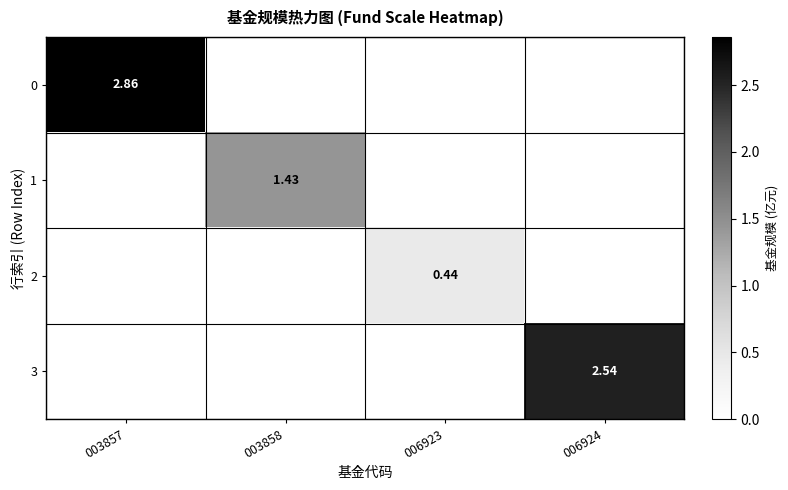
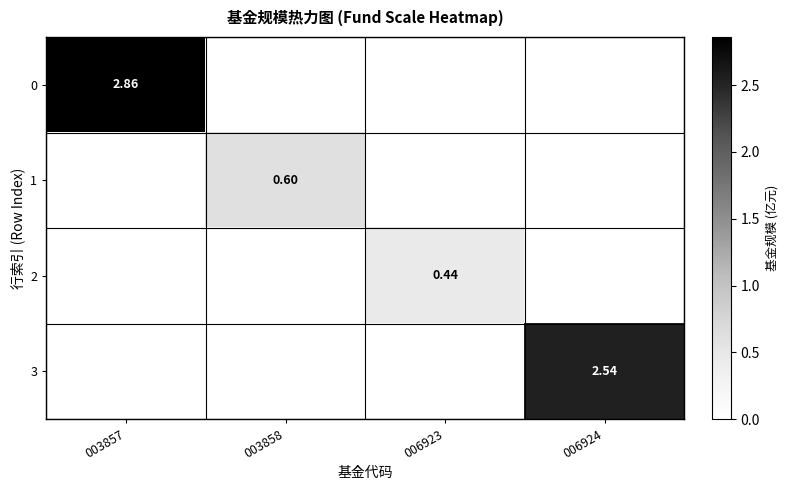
  {
    "0": {
      "003857": 2.86
    },
    "1": {
-     "003858": 1.43
+     "003858": 0.60
    },
    "2": {
      "006923": 0.44
    },
    "3": {
      "006924": 2.54
    }
  }
